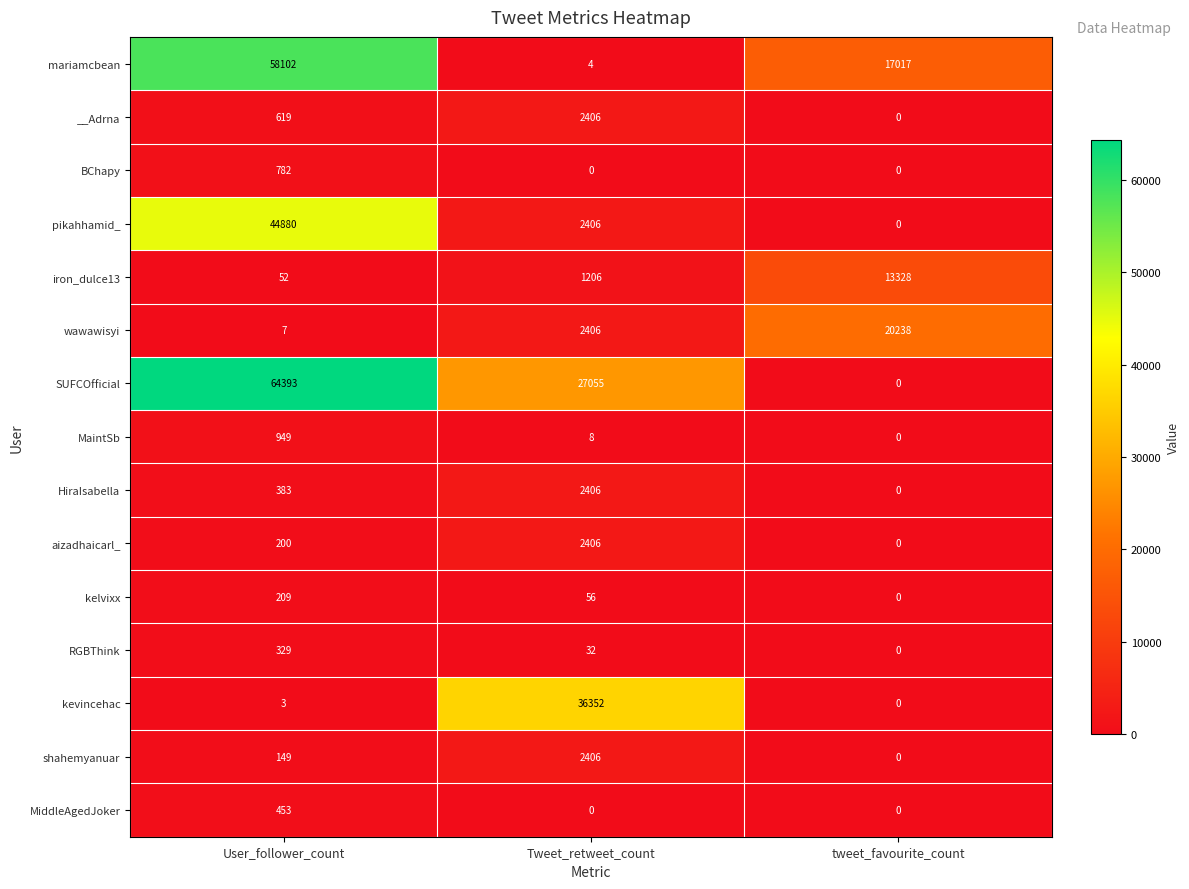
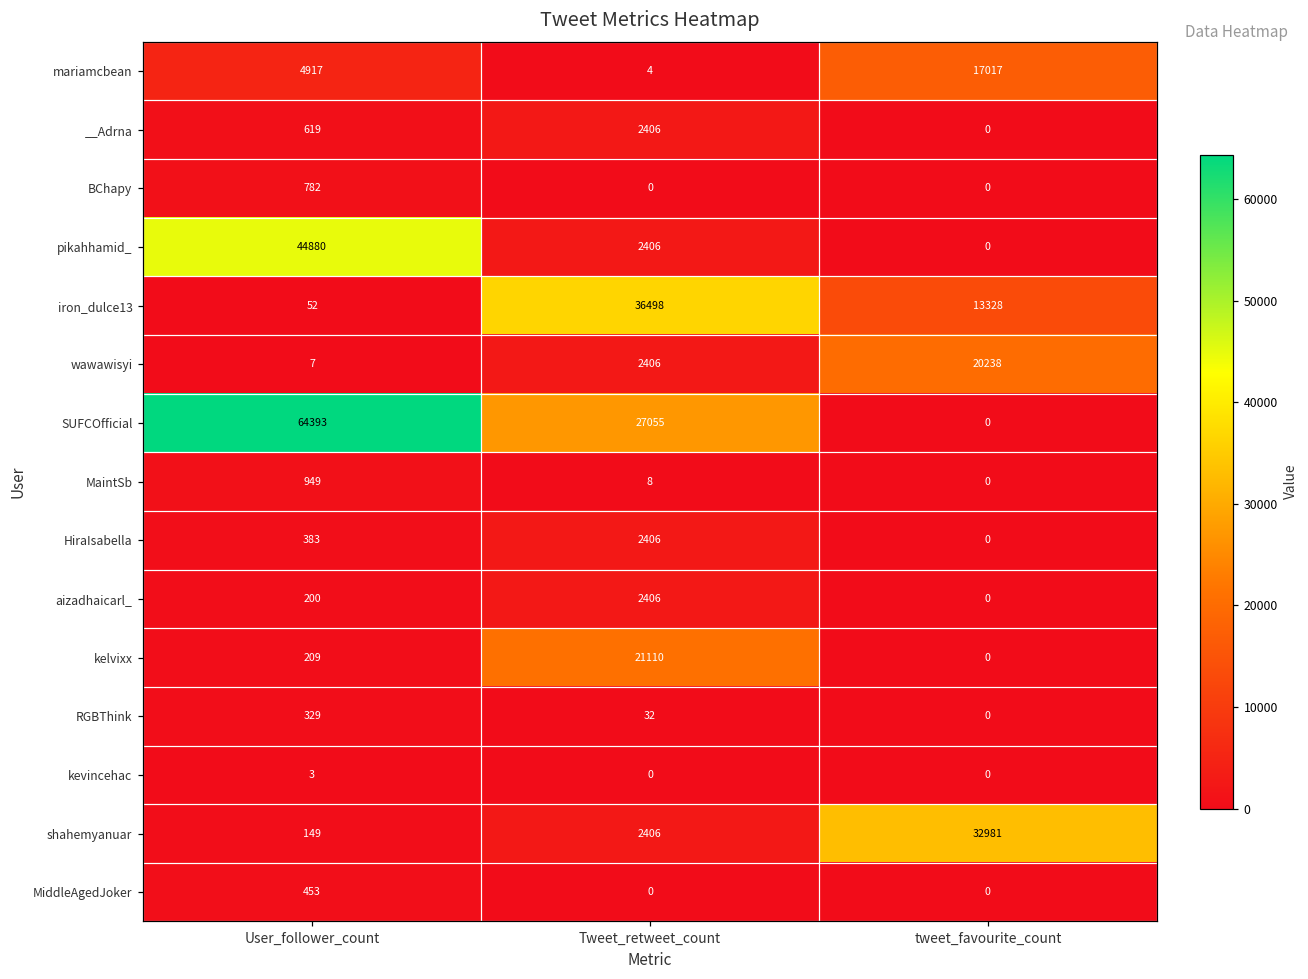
  {
    "mariamcbean": {
-     "User_follower_count": 58102,
+     "User_follower_count": 4917,
      "Tweet_retweet_count": 4,
      "tweet_favourite_count": 17017
    },
    "__Adrna": {
      "User_follower_count": 619,
      "Tweet_retweet_count": 2406,
      "tweet_favourite_count": 0
    },
    "BChapy": {
      "User_follower_count": 782,
      "Tweet_retweet_count": 0,
      "tweet_favourite_count": 0
    },
    "pikahhamid_": {
      "User_follower_count": 44880,
      "Tweet_retweet_count": 2406,
      "tweet_favourite_count": 0
    },
    "iron_dulce13": {
      "User_follower_count": 52,
-     "Tweet_retweet_count": 1206,
+     "Tweet_retweet_count": 36498,
      "tweet_favourite_count": 13328
    },
    "wawawisyi": {
      "User_follower_count": 7,
      "Tweet_retweet_count": 2406,
      "tweet_favourite_count": 20238
    },
    "SUFCOfficial": {
      "User_follower_count": 64393,
      "Tweet_retweet_count": 27055,
      "tweet_favourite_count": 0
    },
    "MaintSb": {
      "User_follower_count": 949,
      "Tweet_retweet_count": 8,
      "tweet_favourite_count": 0
    },
    "HiraIsabella": {
      "User_follower_count": 383,
      "Tweet_retweet_count": 2406,
      "tweet_favourite_count": 0
    },
    "aizadhaicarl_": {
      "User_follower_count": 200,
      "Tweet_retweet_count": 2406,
      "tweet_favourite_count": 0
    },
    "kelvixx": {
      "User_follower_count": 209,
-     "Tweet_retweet_count": 56,
+     "Tweet_retweet_count": 21110,
      "tweet_favourite_count": 0
    },
    "RGBThink": {
      "User_follower_count": 329,
      "Tweet_retweet_count": 32,
      "tweet_favourite_count": 0
    },
    "kevincehac": {
      "User_follower_count": 3,
-     "Tweet_retweet_count": 36352,
+     "Tweet_retweet_count": 0,
      "tweet_favourite_count": 0
    },
    "shahemyanuar": {
      "User_follower_count": 149,
      "Tweet_retweet_count": 2406,
-     "tweet_favourite_count": 0
+     "tweet_favourite_count": 32981
    },
    "MiddleAgedJoker": {
      "User_follower_count": 453,
      "Tweet_retweet_count": 0,
      "tweet_favourite_count": 0
    }
  }
